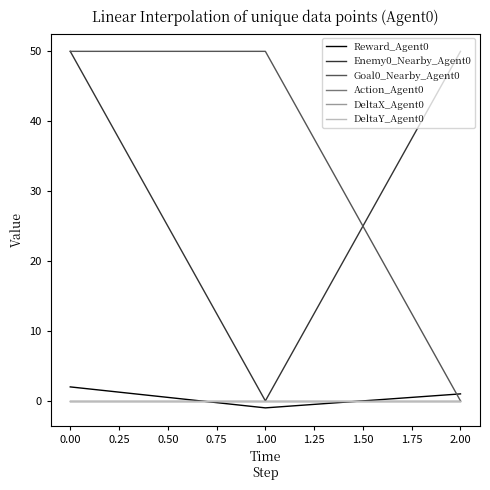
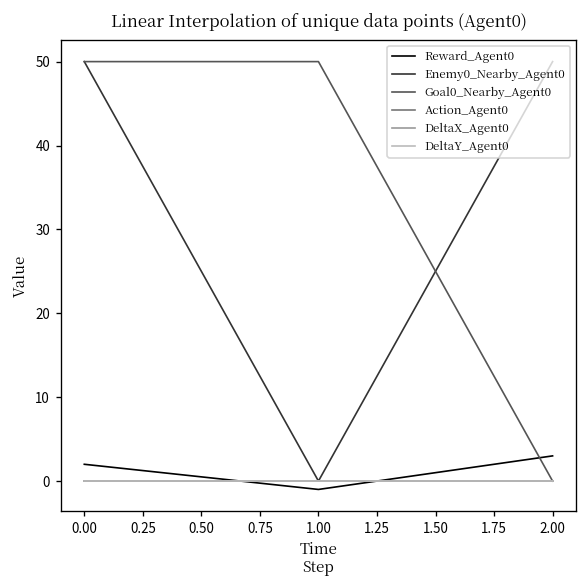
  {
    "Reward_Agent0": {
      "0.00": 2,
      "1.00": -1,
-     "2.00": 1
+     "2.00": 3
    },
    "DeltaY_Agent0": {
      "0.00": 0
    }
  }
